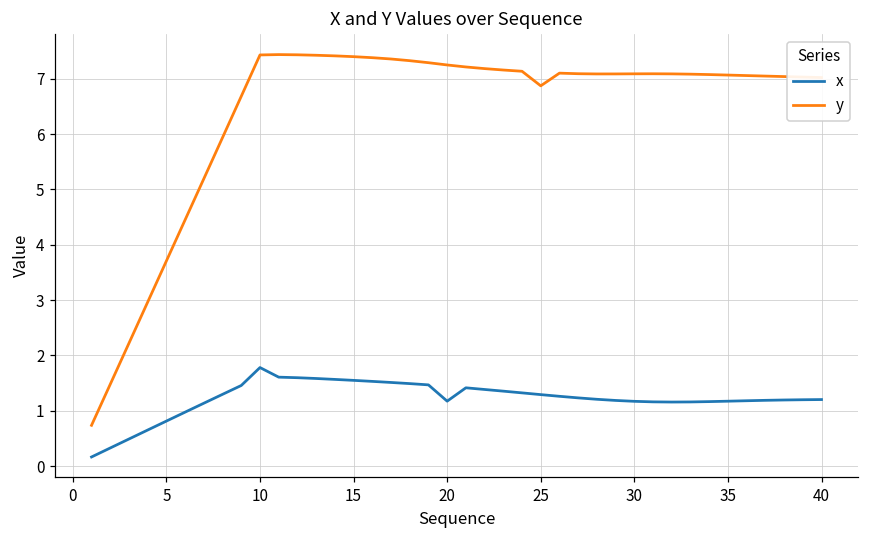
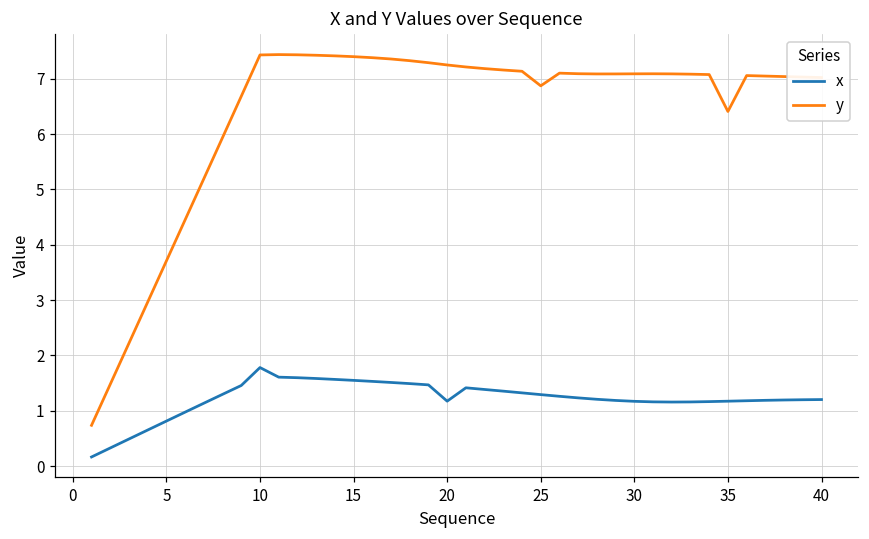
  {
    "x": {
      "5": 0.8,
      "10": 1.8,
      "15": 1.5,
      "20": 1.2,
      "25": 1.3,
      "30": 1.2,
      "35": 1.2,
      "40": 1.2
    },
    "y": {
      "5": 3.7,
      "10": 7.4,
      "15": 7.4,
      "20": 7.3,
      "25": 6.9,
      "30": 7.1,
-     "35": 7.1
+     "35": 6.4
    }
  }
